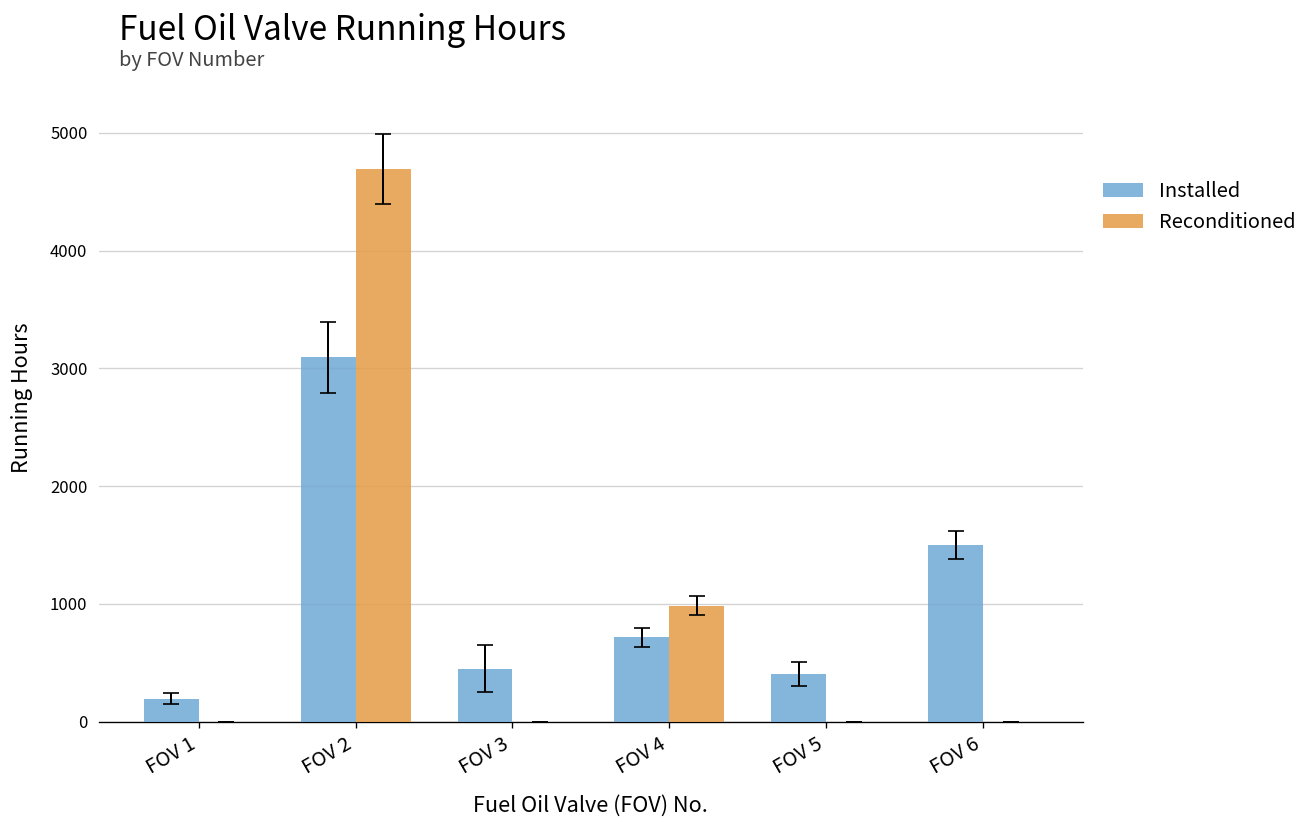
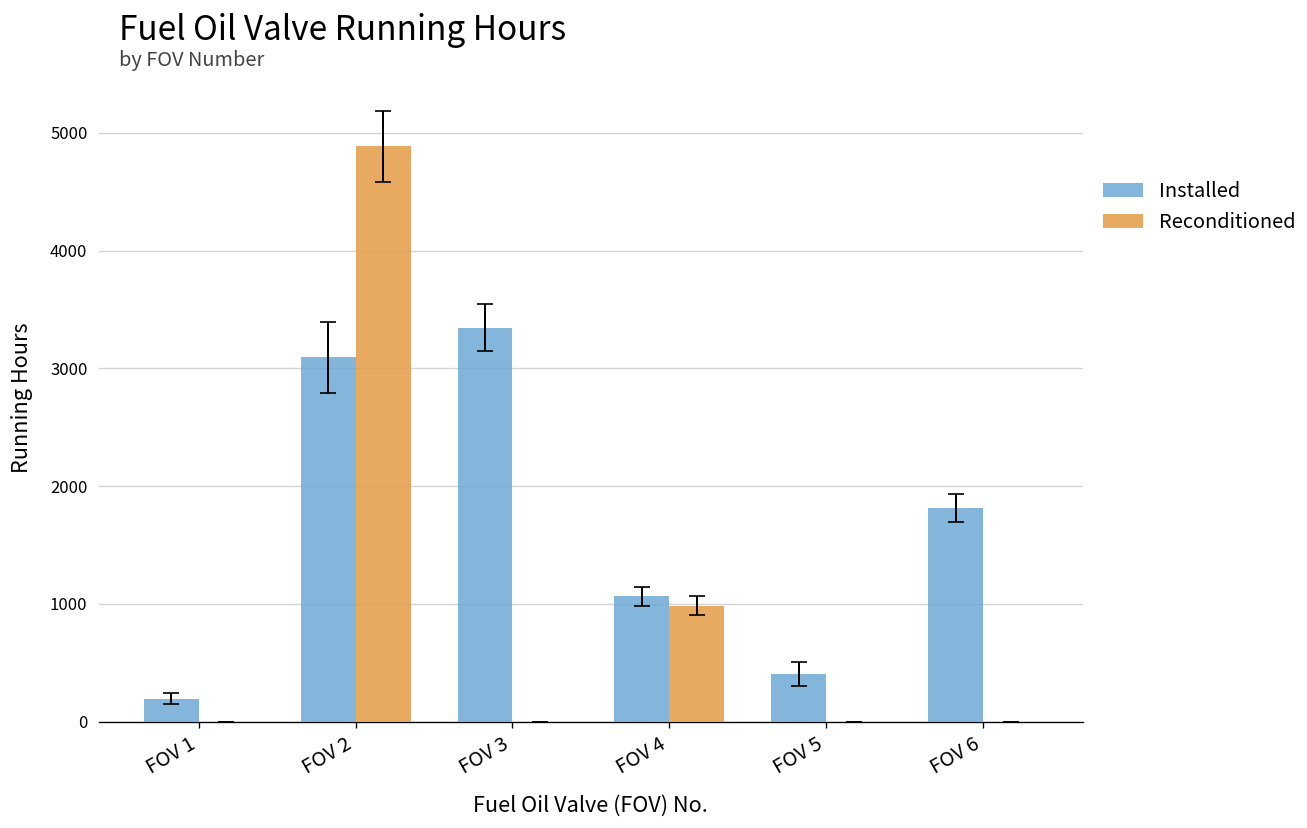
  {
    "Installed": {
      "FOV 1": 200,
      "FOV 2": 3100,
-     "FOV 3": 500,
-     "FOV 4": 700,
+     "FOV 3": 3300,
+     "FOV 4": 1100,
      "FOV 5": 400,
-     "FOV 6": 1500
+     "FOV 6": 1800
    },
    "Reconditioned": {
      "FOV 1": 0,
-     "FOV 2": 4700,
+     "FOV 2": 4900,
      "FOV 3": 0,
      "FOV 4": 1000,
      "FOV 5": 0,
      "FOV 6": 0
    }
  }
